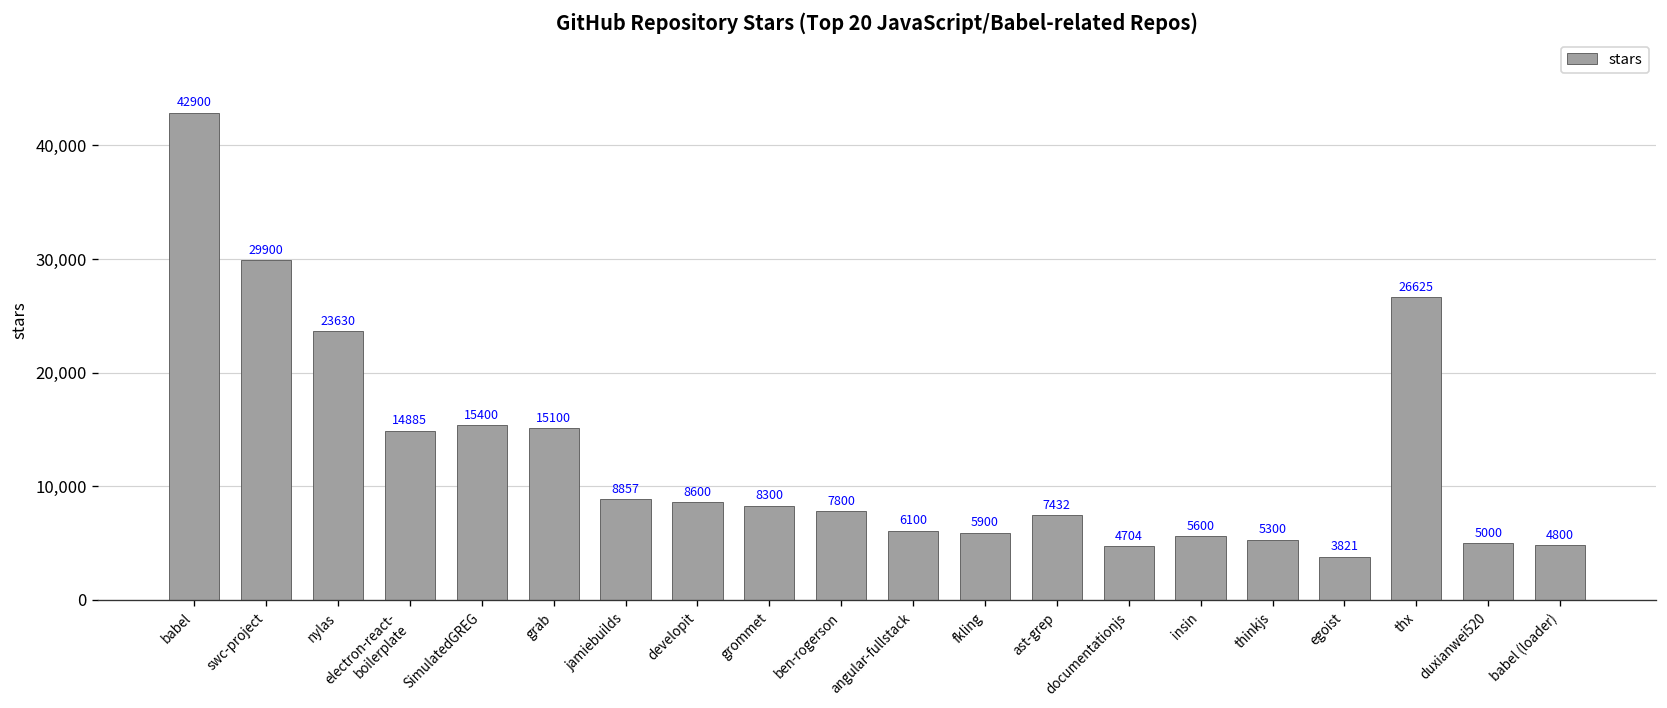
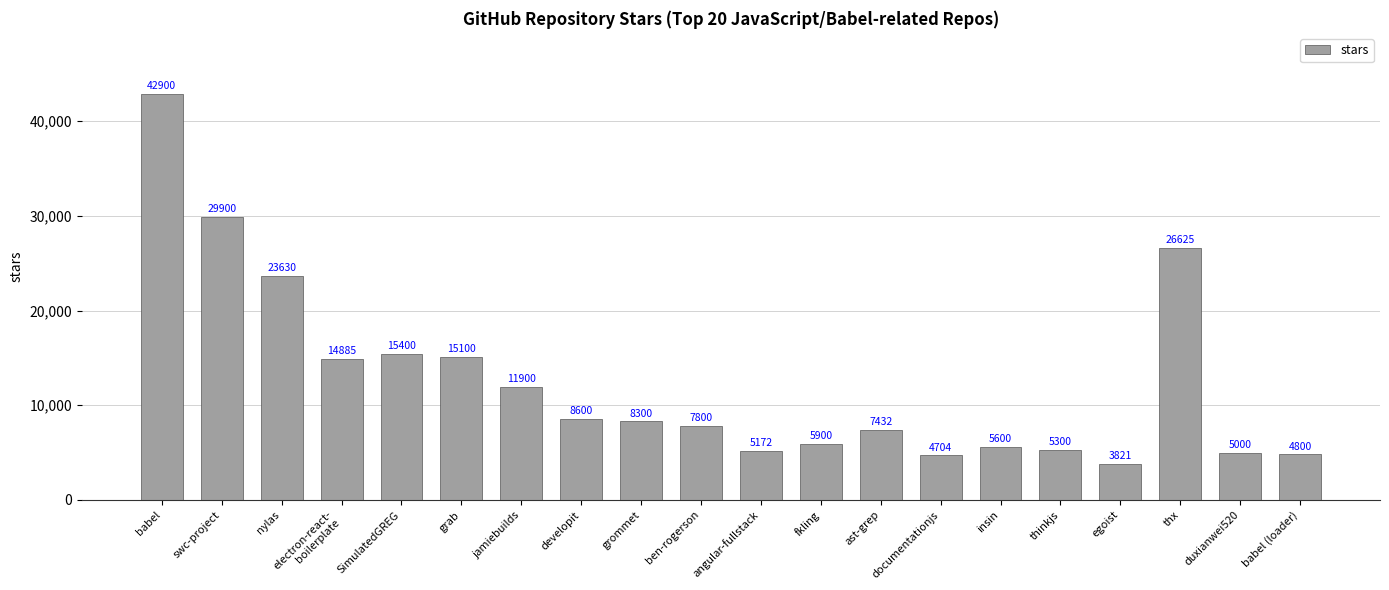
  {
    "babel": 42900,
    "swc-project": 29900,
    "nylas": 23630,
    "electron-react- boilerplate": 14885,
    "SimulatedGREG": 15400,
    "grab": 15100,
-   "jamiebuilds": 8857,
+   "jamiebuilds": 11900,
    "developit": 8600,
    "grommet": 8300,
    "ben-rogerson": 7800,
-   "angular-fullstack": 6100,
+   "angular-fullstack": 5172,
    "fkling": 5900,
    "ast-grep": 7432,
    "documentationjs": 4704,
    "insin": 5600,
    "thinkjs": 5300,
    "egoist": 3821,
    "thx": 26625,
    "duxianwei520": 5000,
    "babel (loader)": 4800
  }
